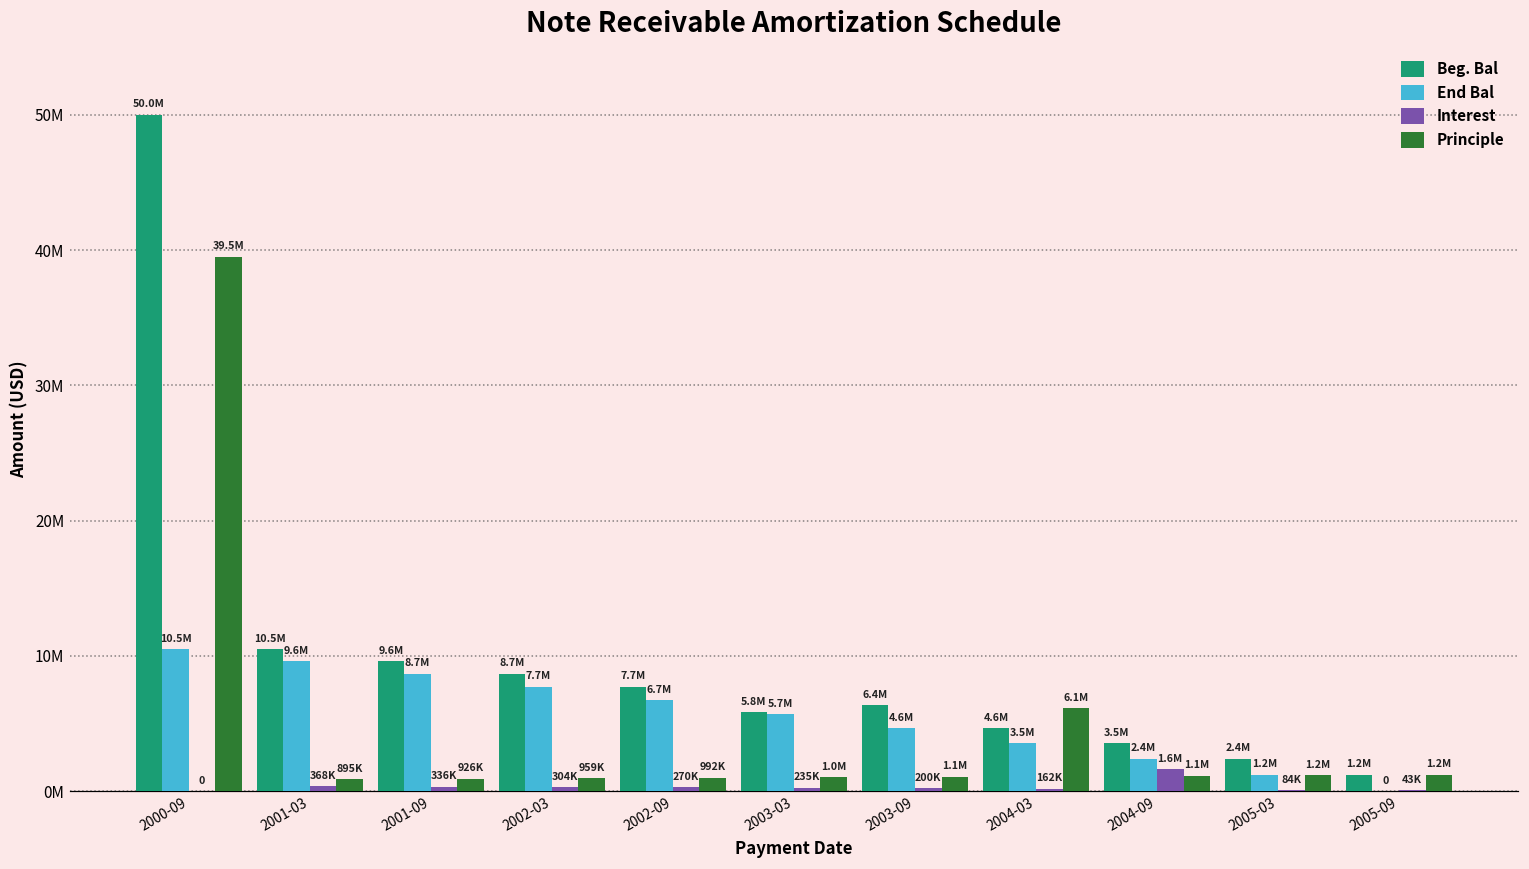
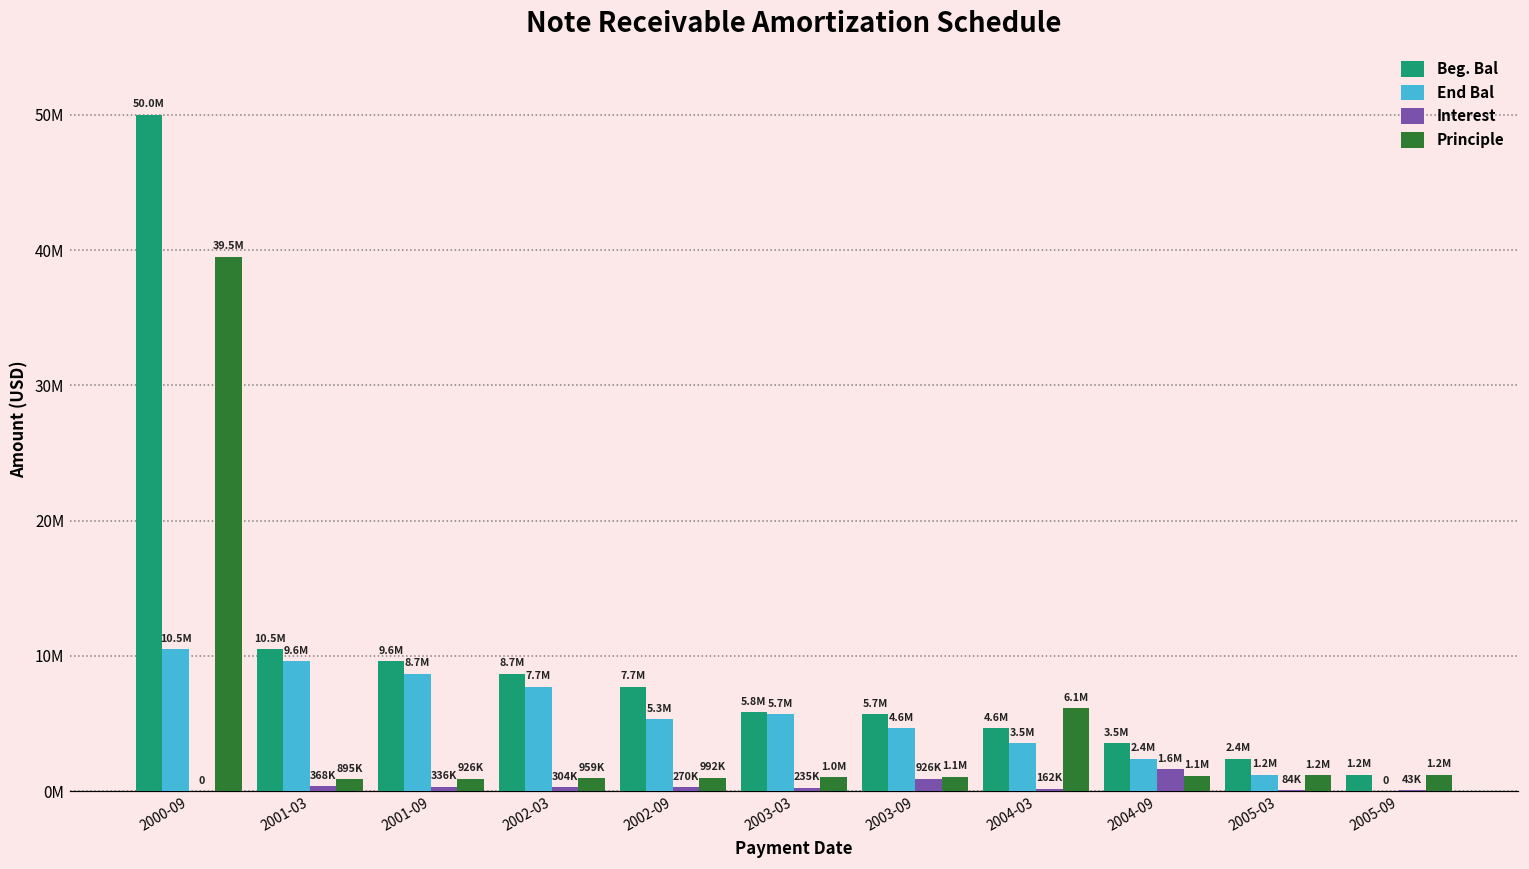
  {
    "Beg. Bal": {
      "2000-09": "50.0M",
      "2001-03": "10.5M",
      "2001-09": "9.6M",
      "2002-03": "8.7M",
      "2002-09": "7.7M",
      "2003-03": "5.8M",
-     "2003-09": "6.4M",
+     "2003-09": "5.7M",
      "2004-03": "4.6M",
      "2004-09": "3.5M",
      "2005-03": "2.4M",
      "2005-09": "1.2M"
    },
    "End Bal": {
      "2000-09": "10.5M",
      "2001-03": "9.6M",
      "2001-09": "8.7M",
      "2002-03": "7.7M",
-     "2002-09": "6.7M",
+     "2002-09": "5.3M",
      "2003-03": "5.7M",
      "2003-09": "4.6M",
      "2004-03": "3.5M",
      "2004-09": "2.4M",
      "2005-03": "1.2M",
      "2005-09": "0"
    },
    "Interest": {
      "2000-09": "0",
      "2001-03": "368K",
      "2001-09": "336K",
      "2002-03": "304K",
      "2002-09": "270K",
      "2003-03": "235K",
-     "2003-09": "200K",
+     "2003-09": "926K",
      "2004-03": "162K",
      "2004-09": "1.6M",
      "2005-03": "84K",
      "2005-09": "43K"
    },
    "Principle": {
      "2000-09": "39.5M",
      "2001-03": "895K",
      "2001-09": "926K",
      "2002-03": "959K",
      "2002-09": "992K",
      "2003-03": "1.0M",
      "2003-09": "1.1M",
      "2004-03": "6.1M",
      "2004-09": "1.1M",
      "2005-03": "1.2M",
      "2005-09": "1.2M"
    }
  }
